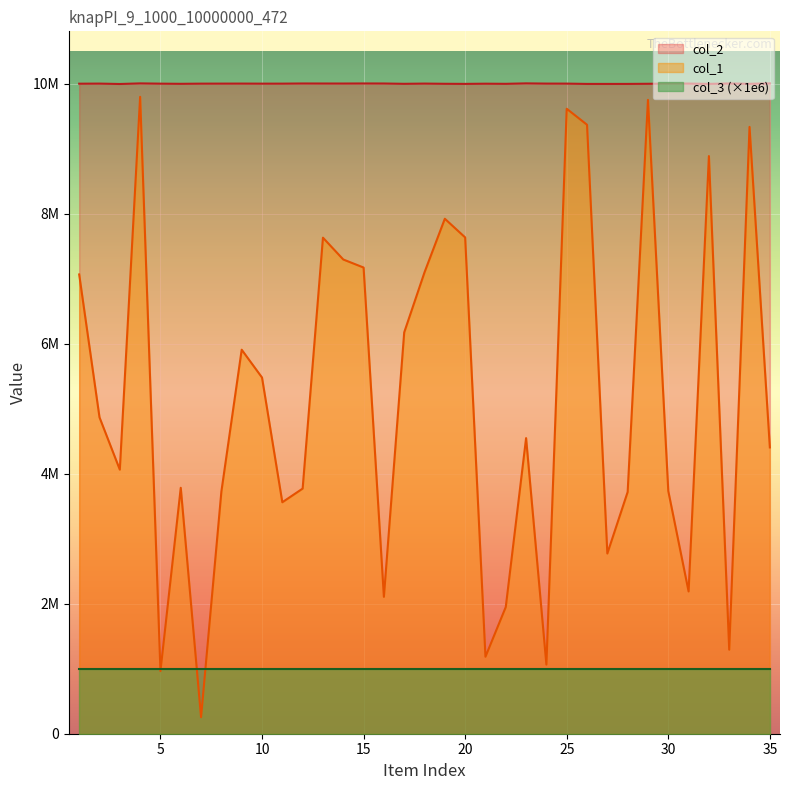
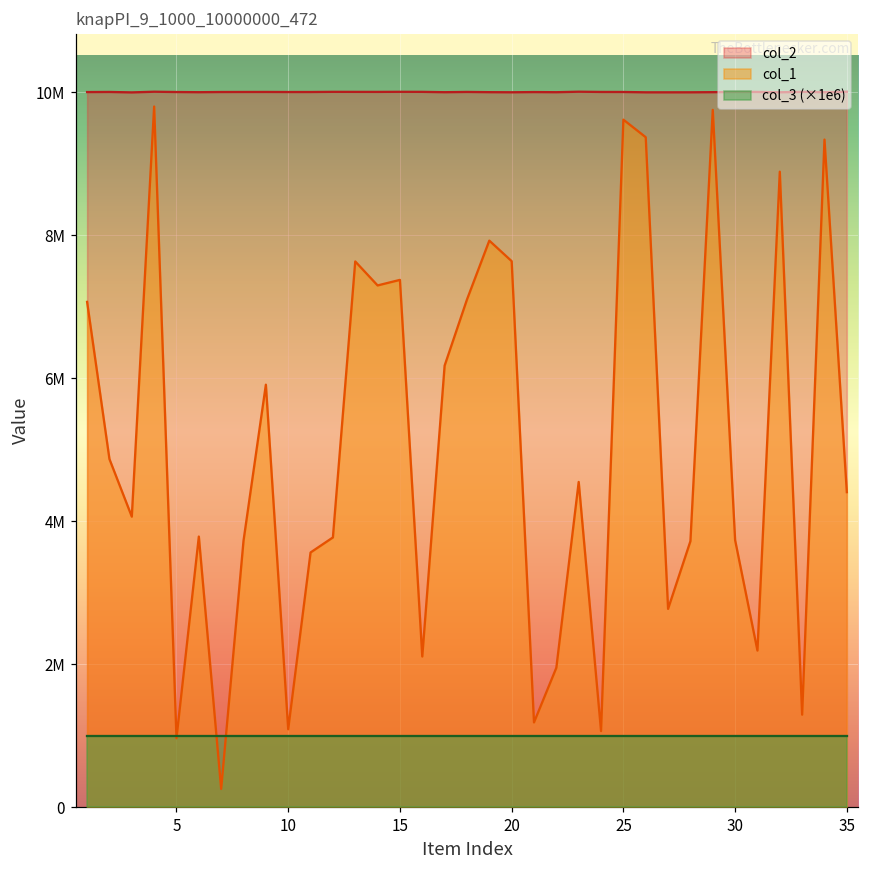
  {
    "col_2": {
      "5": 10000000,
      "10": 10000000,
      "15": 10000000,
      "20": 10000000,
      "25": 10000000
    },
    "col_1": {
-     "10": 5500000,
-     "15": 7200000,
+     "10": 1100000,
+     "15": 7400000,
      "20": 7600000,
      "25": 9600000,
      "30": 3700000,
      "35": 4400000
    },
    "col_3 (×1e6)": {
      "10": 1000000,
      "15": 1000000,
      "20": 1000000,
      "25": 1000000,
      "30": 1000000,
      "35": 1000000
    }
  }
